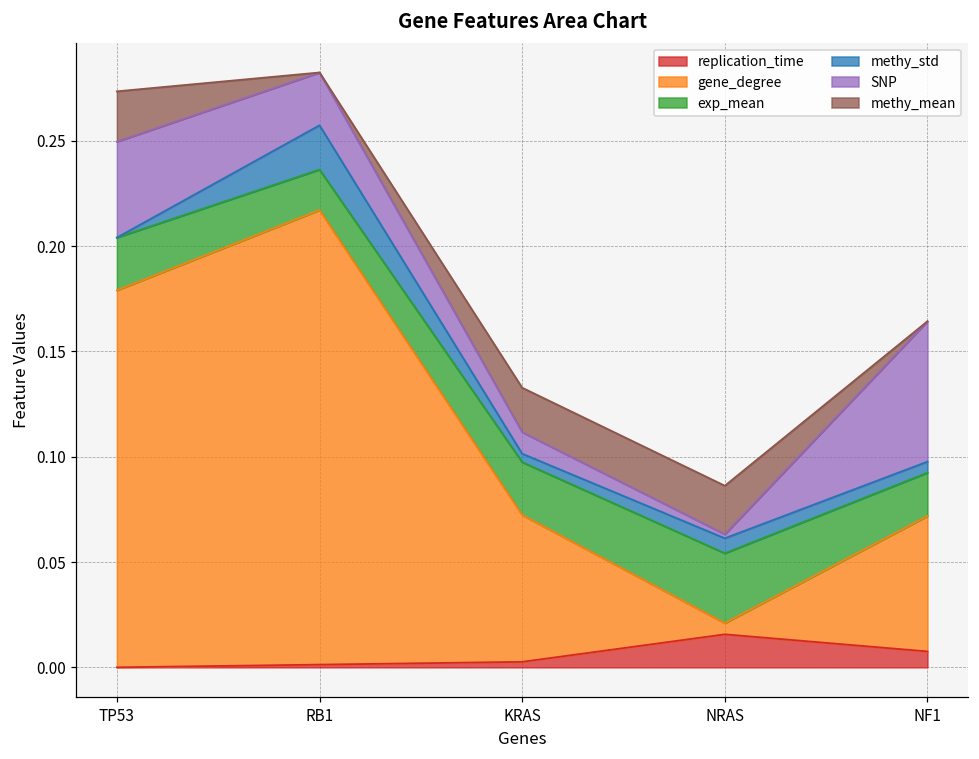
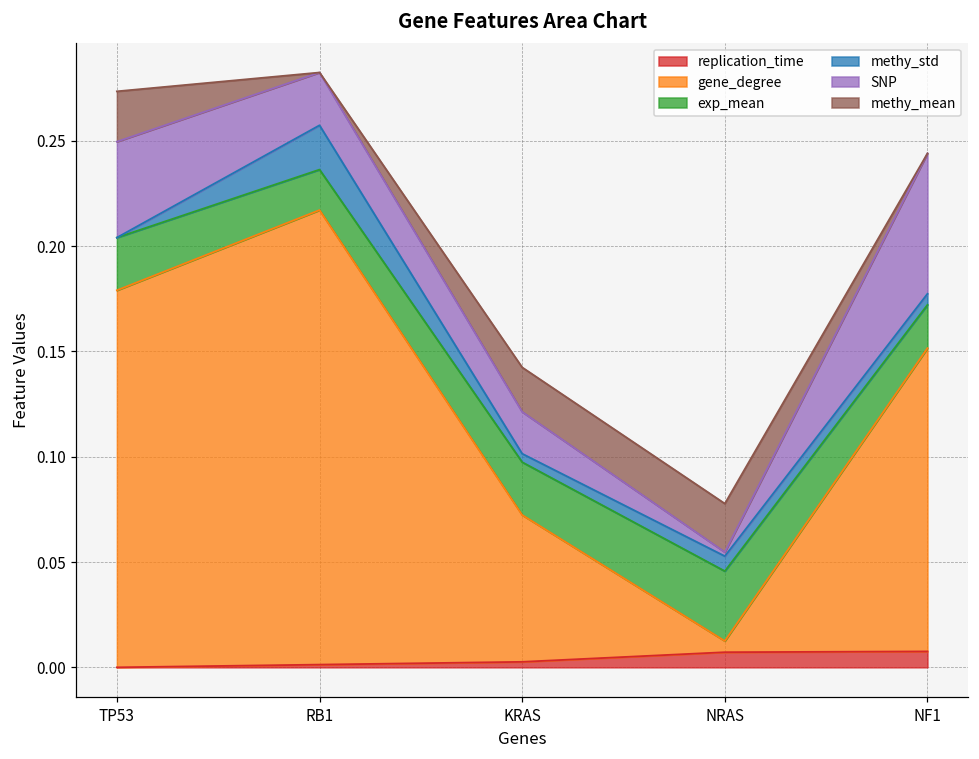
  {
    "replication_time": {
      "TP53": 0.000,
      "RB1": 0.001,
      "KRAS": 0.003,
-     "NRAS": 0.016,
+     "NRAS": 0.007,
      "NF1": 0.008
    },
    "gene_degree": {
      "TP53": 0.179,
      "RB1": 0.216,
      "KRAS": 0.070,
      "NRAS": 0.005,
-     "NF1": 0.064
+     "NF1": 0.144
    },
    "exp_mean": {
      "RB1": 0.019,
      "KRAS": 0.025,
      "NRAS": 0.033,
      "NF1": 0.021
    },
    "methy_std": {
      "RB1": 0.021,
      "KRAS": 0.004,
      "NRAS": 0.007,
      "NF1": 0.005
    },
    "SNP": {
      "TP53": 0.046,
-     "KRAS": 0.010,
+     "KRAS": 0.020,
      "NRAS": 0.002
    },
    "methy_mean": {
      "TP53": 0.024,
      "KRAS": 0.021,
      "NRAS": 0.023
    }
  }
